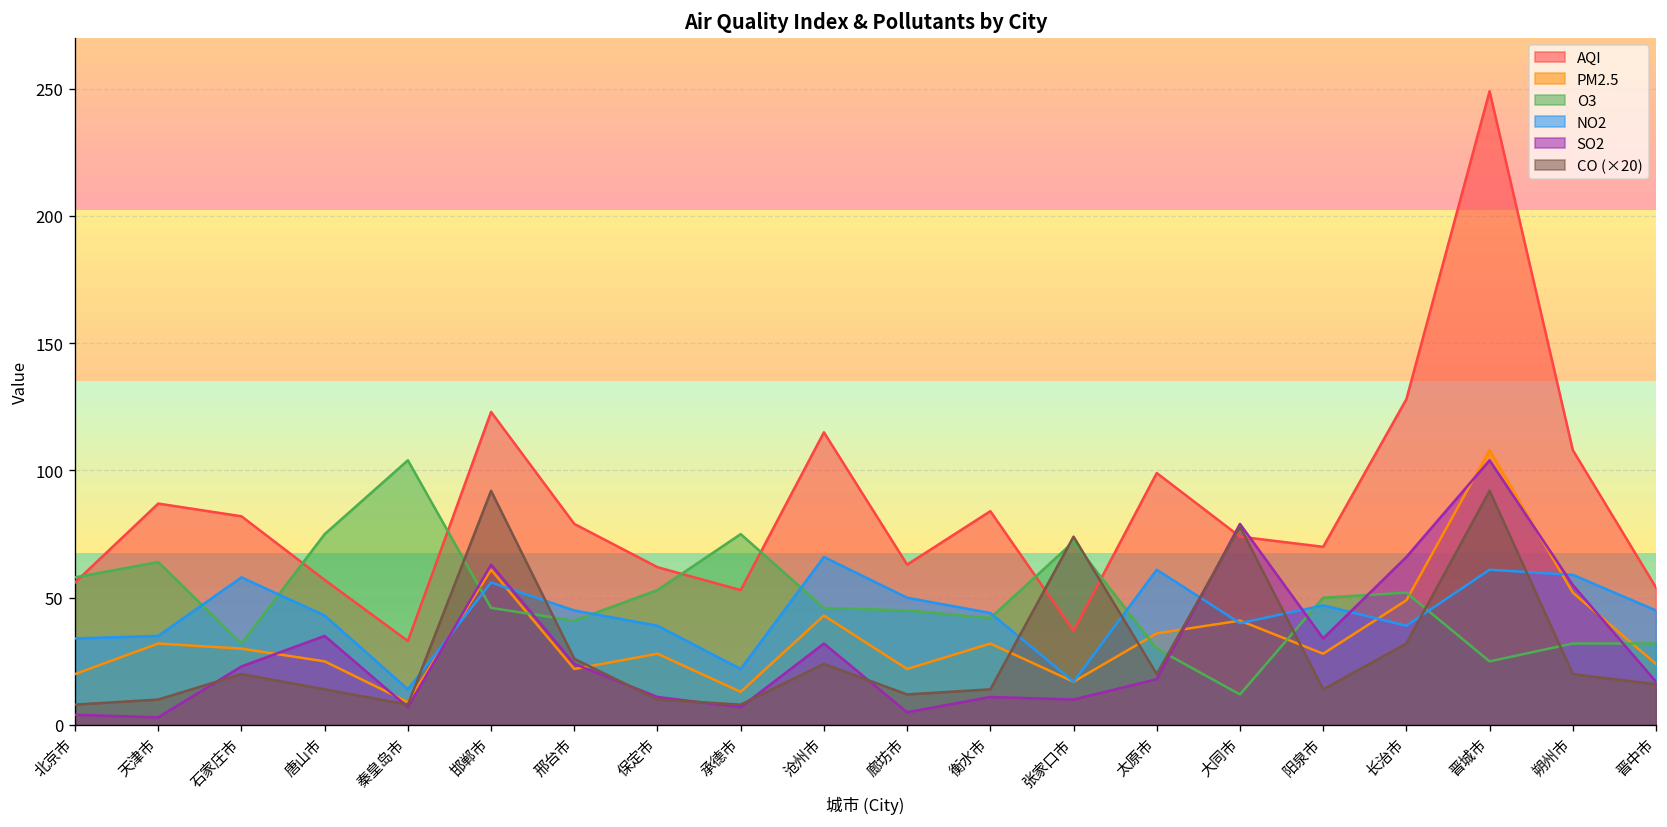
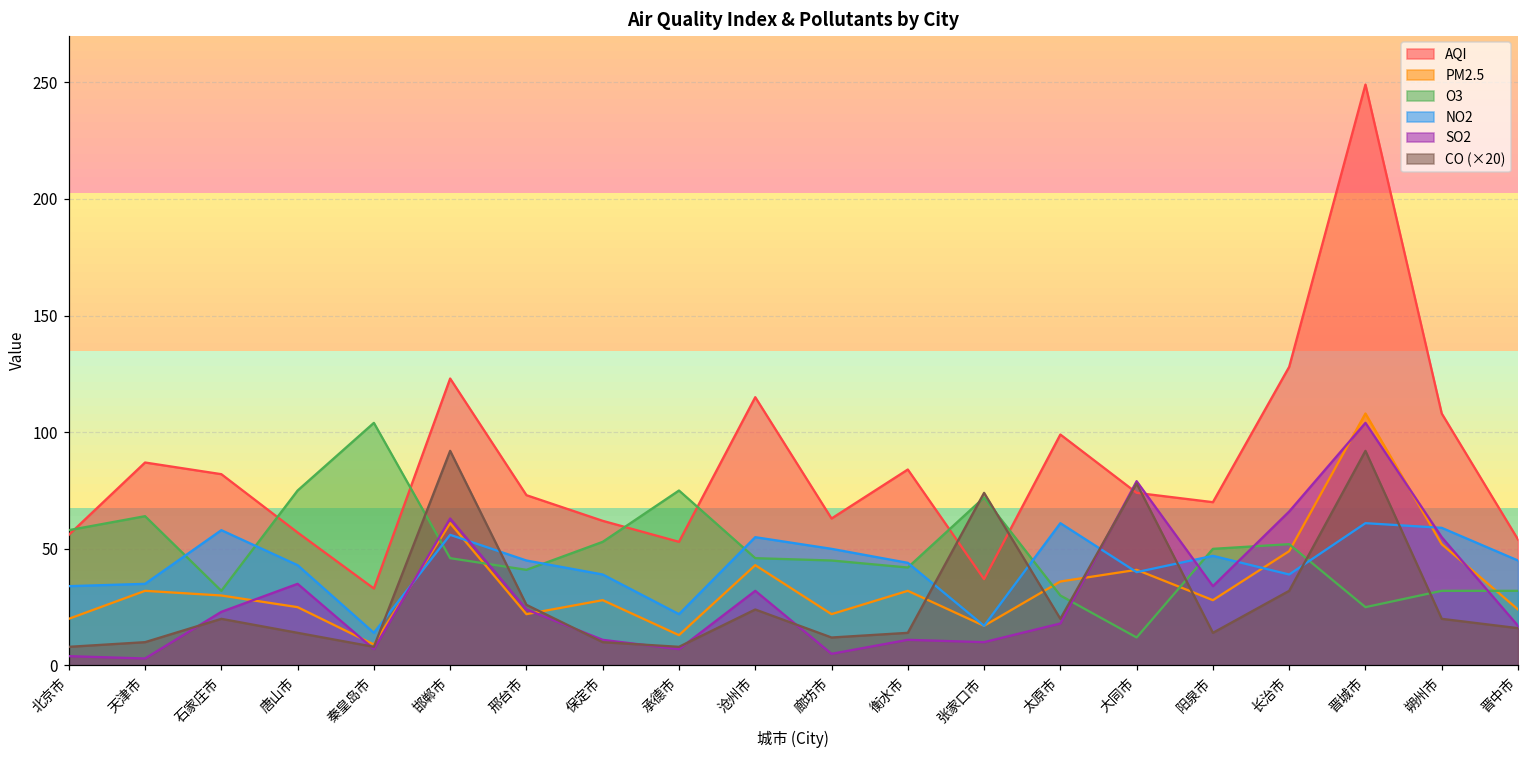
  {
    "AQI": {
      "北京市": 56,
      "天津市": 87,
      "石家庄市": 82,
      "唐山市": 57,
      "秦皇岛市": 33,
      "邯郸市": 123,
-     "邢台市": 79,
+     "邢台市": 73,
      "保定市": 62,
      "承德市": 53,
      "沧州市": 115,
      "廊坊市": 63,
      "衡水市": 84,
      "张家口市": 37,
      "太原市": 99,
      "大同市": 74,
      "阳泉市": 70,
      "长治市": 128,
      "晋城市": 249,
      "朔州市": 108,
      "晋中市": 54
    },
    "PM2.5": {
      "北京市": 20,
      "天津市": 32,
      "石家庄市": 30,
      "唐山市": 25,
      "邯郸市": 61,
      "邢台市": 22,
      "保定市": 28,
      "承德市": 13,
      "沧州市": 43,
      "廊坊市": 22,
      "衡水市": 32,
      "太原市": 36,
      "阳泉市": 28,
      "长治市": 49,
      "晋城市": 108,
      "朔州市": 52,
      "晋中市": 24
    },
    "O3": {
      "北京市": 58,
      "天津市": 64,
      "石家庄市": 32,
      "唐山市": 75,
      "秦皇岛市": 104,
      "邯郸市": 46,
      "邢台市": 41,
      "保定市": 53,
      "承德市": 75,
      "沧州市": 46,
      "廊坊市": 45,
      "衡水市": 42,
      "张家口市": 72,
      "太原市": 30,
      "大同市": 12,
      "阳泉市": 50,
      "长治市": 52,
      "晋城市": 25,
      "朔州市": 32,
      "晋中市": 32
    },
    "NO2": {
      "北京市": 34,
      "天津市": 35,
      "石家庄市": 58,
      "唐山市": 43,
      "秦皇岛市": 14,
      "邯郸市": 56,
      "邢台市": 45,
      "保定市": 39,
      "承德市": 22,
-     "沧州市": 66,
+     "沧州市": 55,
      "廊坊市": 50,
      "衡水市": 44,
      "太原市": 61,
      "阳泉市": 47,
      "长治市": 39,
      "晋城市": 61,
      "朔州市": 59,
      "晋中市": 45
    },
    "SO2": {
      "北京市": 4,
      "天津市": 3,
      "石家庄市": 23,
      "唐山市": 35,
      "邯郸市": 63,
      "邢台市": 24,
      "沧州市": 32,
      "廊坊市": 5,
      "衡水市": 11,
      "张家口市": 10,
      "太原市": 18,
      "阳泉市": 34,
      "长治市": 66,
      "晋城市": 104,
      "朔州市": 55
    },
    "CO (×20)": {
      "北京市": 8,
      "天津市": 10,
      "石家庄市": 20,
      "唐山市": 14,
      "邯郸市": 92,
      "邢台市": 26,
      "沧州市": 24,
      "廊坊市": 12,
      "衡水市": 14,
      "张家口市": 74,
      "太原市": 20,
      "阳泉市": 14,
      "长治市": 32,
      "晋城市": 92,
      "朔州市": 20
    }
  }
